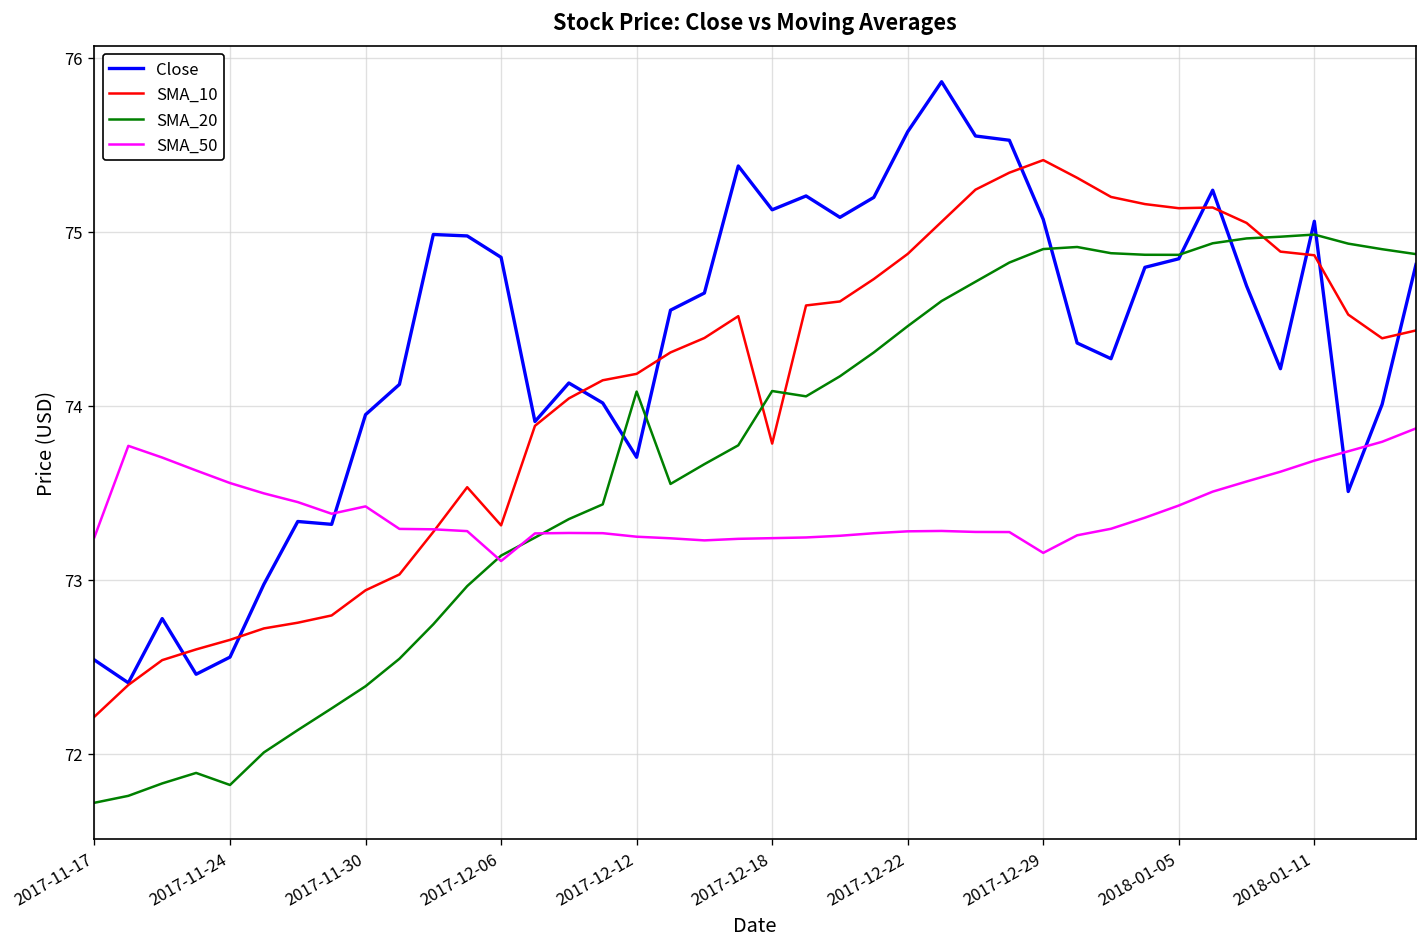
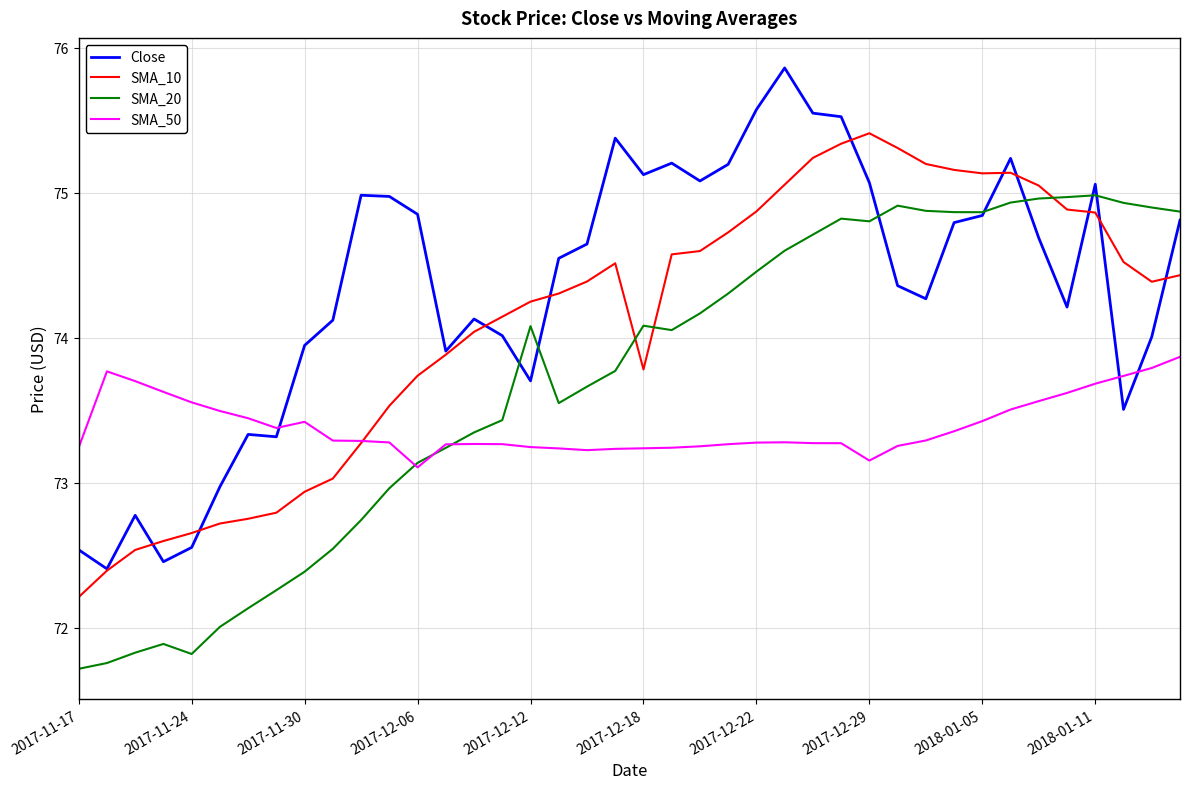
  {
    "Close": {
      "2017-11-17": 72.54,
      "2017-11-24": 72.56,
      "2017-11-30": 73.95,
      "2017-12-06": 74.85,
      "2017-12-12": 73.70,
      "2017-12-18": 75.13,
      "2017-12-22": 75.57,
      "2017-12-29": 75.07,
      "2018-01-05": 74.84,
      "2018-01-11": 75.06
    },
    "SMA_10": {
      "2017-11-17": 72.21,
      "2017-11-24": 72.65,
      "2017-11-30": 72.94,
-     "2017-12-06": 73.31,
-     "2017-12-12": 74.18,
+     "2017-12-06": 73.74,
+     "2017-12-12": 74.25,
      "2017-12-18": 73.78,
      "2017-12-22": 74.87,
      "2017-12-29": 75.41,
      "2018-01-05": 75.13,
      "2018-01-11": 74.86
    },
    "SMA_20": {
      "2017-11-17": 71.72,
      "2017-11-24": 71.82,
      "2017-11-30": 72.39,
      "2017-12-06": 73.14,
      "2017-12-12": 74.08,
      "2017-12-18": 74.08,
      "2017-12-22": 74.46,
-     "2017-12-29": 74.90,
+     "2017-12-29": 74.80,
      "2018-01-05": 74.87,
      "2018-01-11": 74.98
    },
    "SMA_50": {
      "2017-11-17": 73.24,
      "2017-11-24": 73.56,
      "2017-11-30": 73.42,
      "2017-12-06": 73.11,
      "2017-12-12": 73.25,
      "2017-12-18": 73.24,
      "2017-12-22": 73.28,
      "2017-12-29": 73.15,
      "2018-01-05": 73.43,
      "2018-01-11": 73.68
    }
  }
